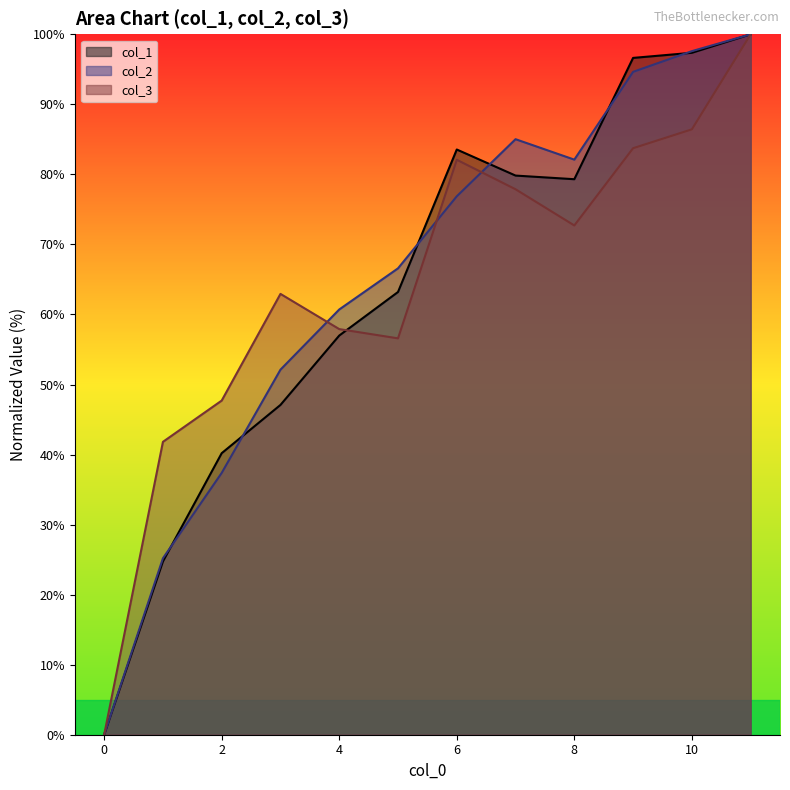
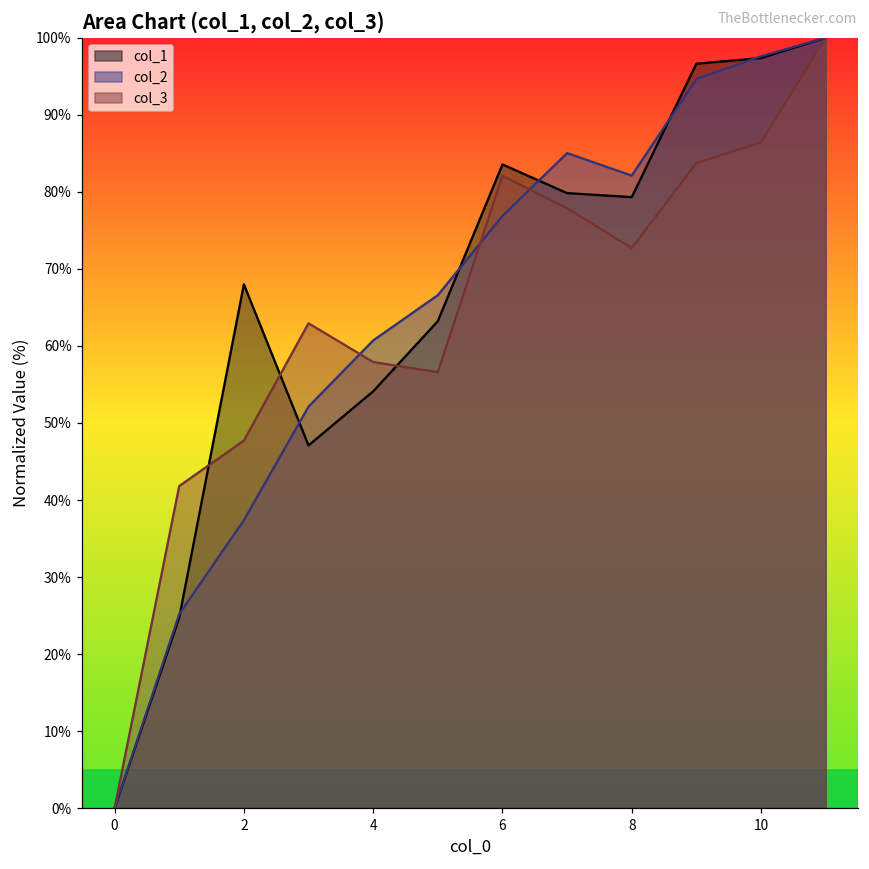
  {
    "col_1": {
-     "2": "40%",
-     "4": "57%",
+     "2": "68%",
+     "4": "54%",
      "6": "84%",
      "8": "79%"
    },
    "col_2": {
      "2": "37%",
      "4": "61%",
      "6": "77%",
      "8": "82%"
    },
    "col_3": {
      "2": "48%",
      "4": "58%",
      "6": "82%",
      "8": "73%",
      "10": "86%"
    }
  }
